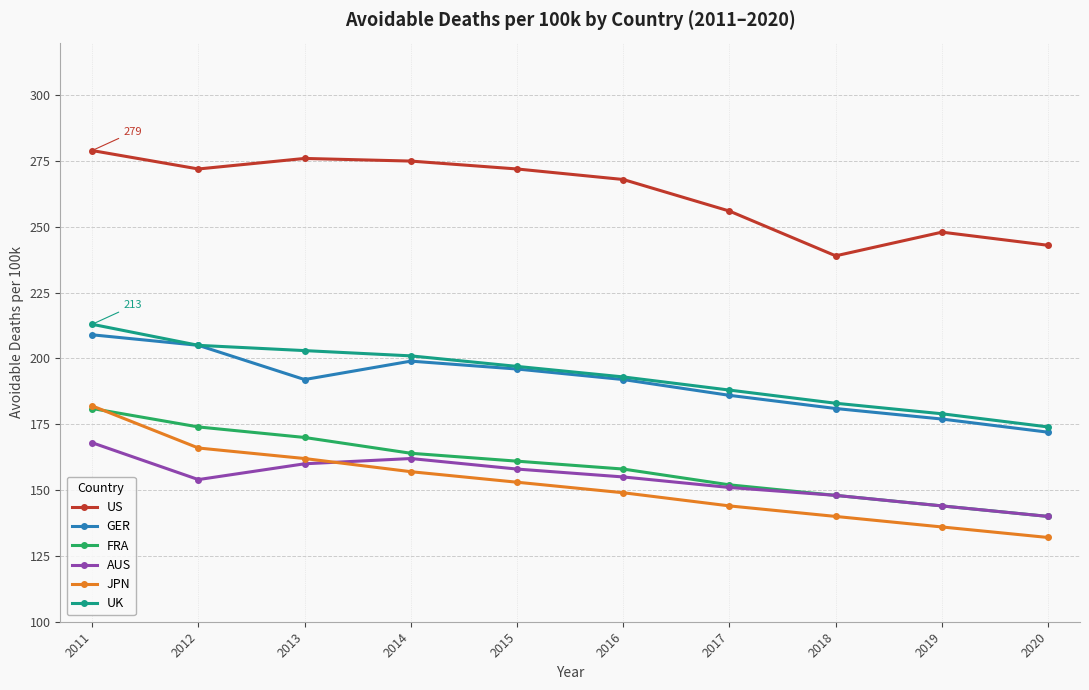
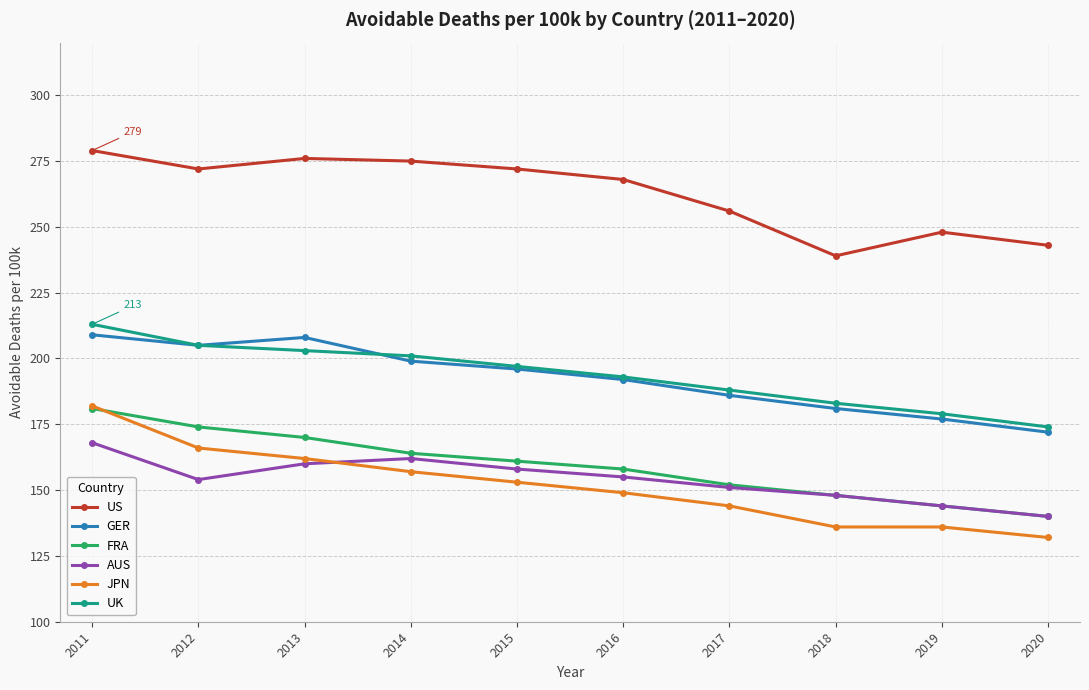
  {
    "US": {
      "2011": 279
    },
    "GER": {
      "2011": 209,
-     "2013": 192,
+     "2013": 208,
      "2014": 199,
      "2015": 196,
      "2016": 192,
      "2017": 186,
      "2018": 181,
      "2019": 177,
      "2020": 172
    },
    "AUS": {
      "2011": 168,
      "2012": 154,
      "2013": 160,
      "2014": 162,
      "2015": 158,
      "2016": 155,
      "2017": 151
    },
    "JPN": {
      "2011": 182,
      "2012": 166,
      "2013": 162,
      "2014": 157,
      "2015": 153,
      "2016": 149,
      "2017": 144,
-     "2018": 140,
+     "2018": 136,
      "2019": 136,
      "2020": 132
    }
  }
